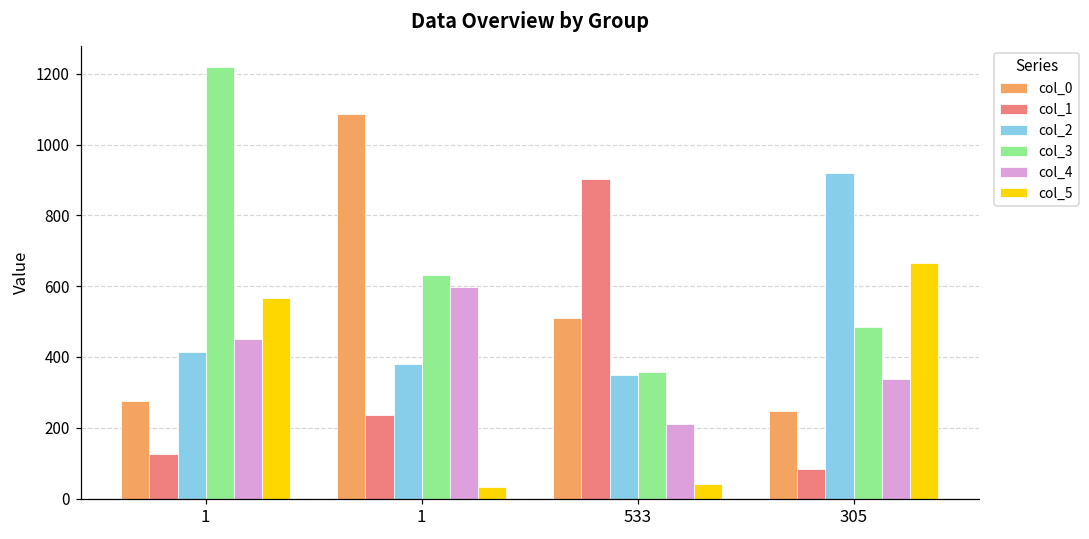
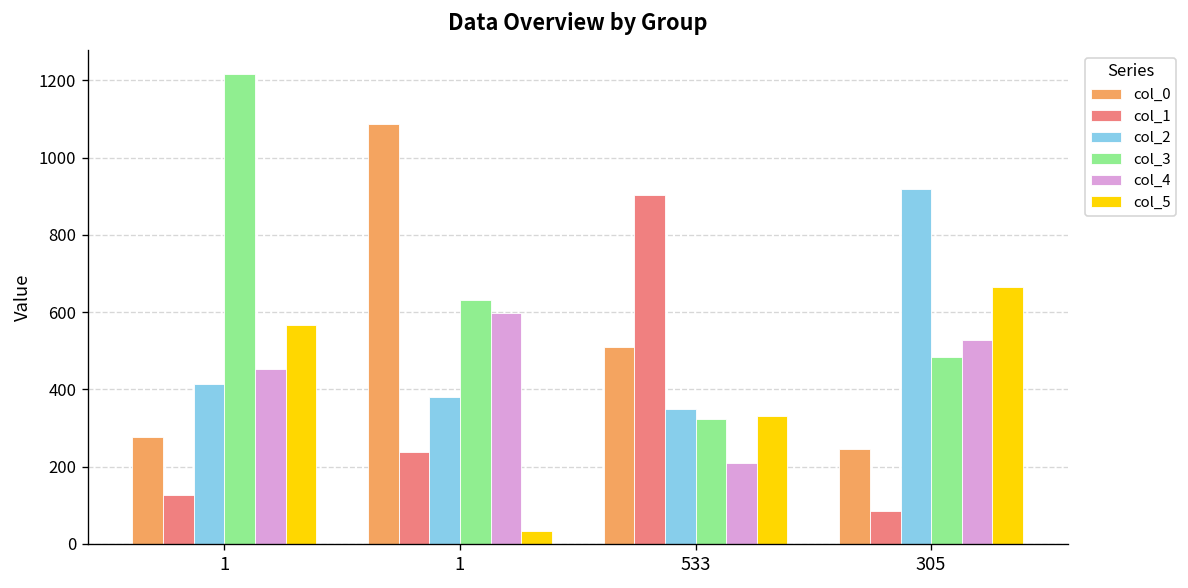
  {
    "col_2": {
      "533": 350,
      "305": 920
    },
    "col_3": {
-     "533": 360,
+     "533": 320,
      "305": 480
    },
    "col_4": {
      "533": 210,
-     "305": 340
+     "305": 530
    },
    "col_5": {
-     "533": 40,
+     "533": 330,
      "305": 670
    }
  }
